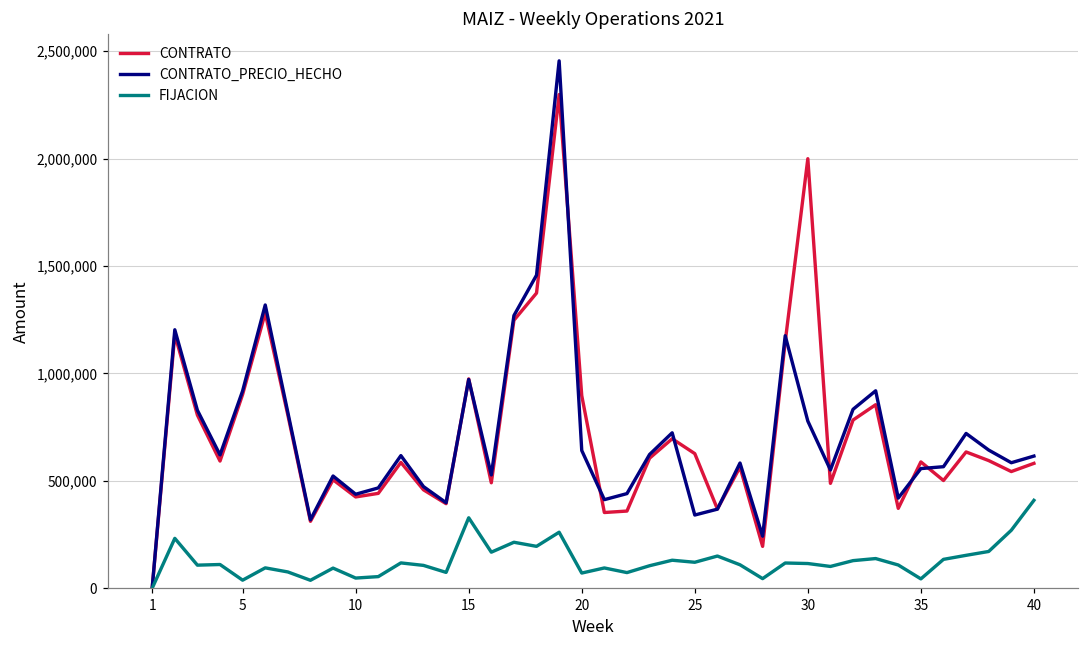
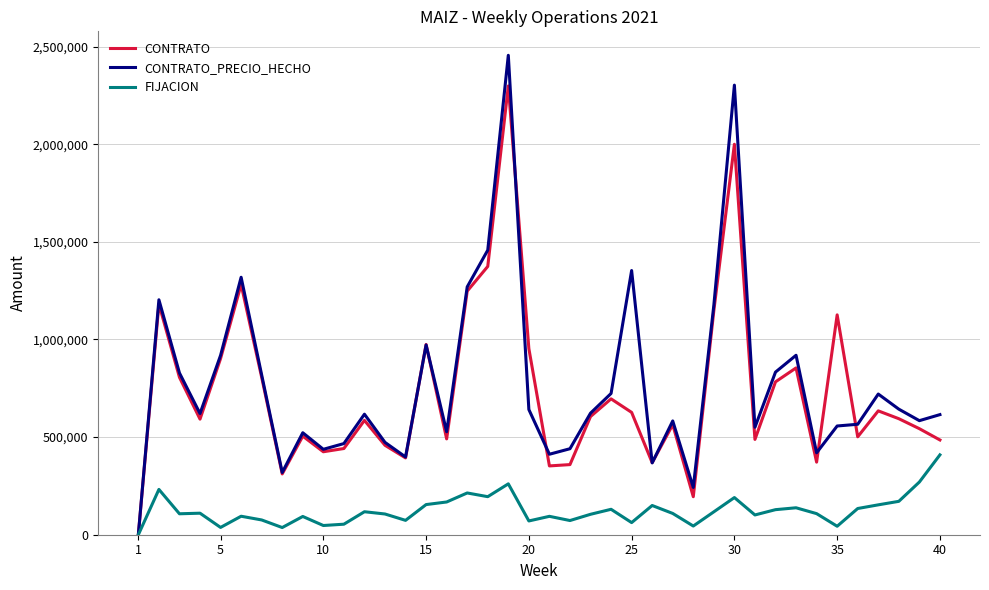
  {
    "CONTRATO": {
      "5": "900,000",
-     "20": "900,000",
+     "20": "950,000",
      "25": "630,000",
      "30": "2,000,000",
-     "35": "590,000",
-     "40": "580,000"
+     "35": "1,130,000",
+     "40": "490,000"
    },
    "CONTRATO_PRECIO_HECHO": {
      "5": "920,000",
      "20": "640,000",
-     "25": "340,000",
-     "30": "780,000",
+     "25": "1,350,000",
+     "30": "2,300,000",
      "35": "560,000",
      "40": "620,000"
    },
    "FIJACION": {
      "5": "40,000",
      "10": "50,000",
-     "15": "330,000",
+     "15": "150,000",
      "20": "70,000",
-     "25": "120,000",
-     "30": "110,000",
+     "25": "60,000",
+     "30": "190,000",
      "35": "40,000",
      "40": "410,000"
    }
  }
